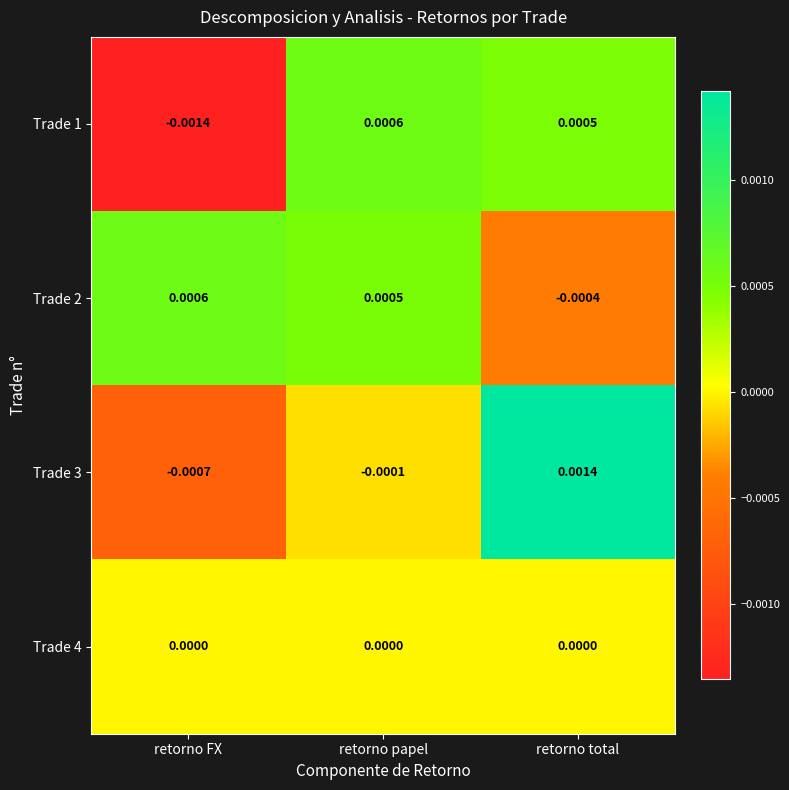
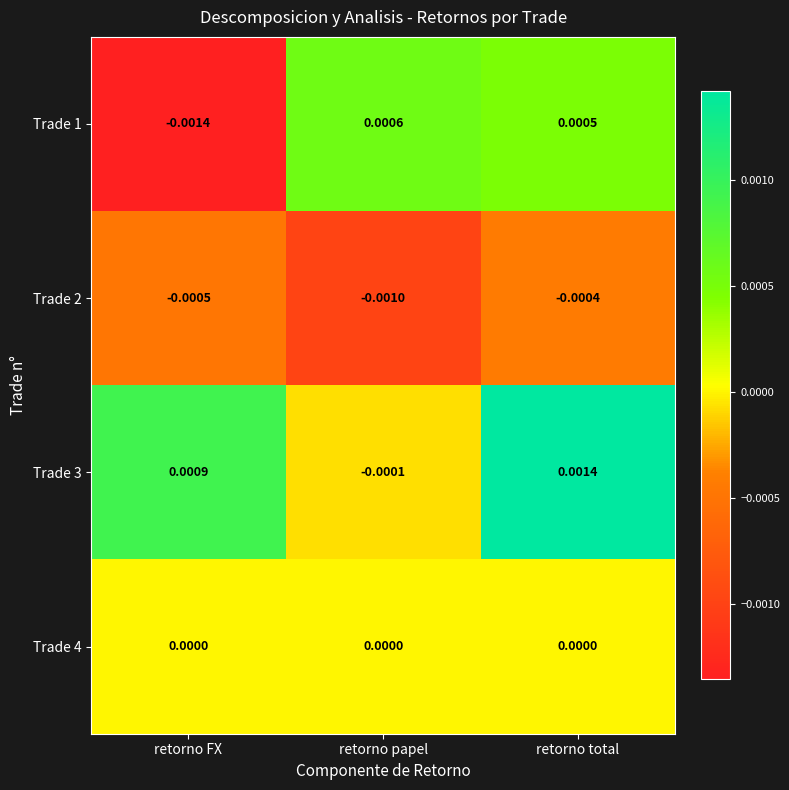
  {
    "Trade 1": {
      "retorno FX": -0.0014,
      "retorno papel": 0.0006,
      "retorno total": 0.0005
    },
    "Trade 2": {
-     "retorno FX": 0.0006,
-     "retorno papel": 0.0005,
+     "retorno FX": -0.0005,
+     "retorno papel": -0.0010,
      "retorno total": -0.0004
    },
    "Trade 3": {
-     "retorno FX": -0.0007,
+     "retorno FX": 0.0009,
      "retorno papel": -0.0001,
      "retorno total": 0.0014
    },
    "Trade 4": {
      "retorno FX": 0.0000,
      "retorno papel": 0.0000,
      "retorno total": 0.0000
    }
  }
